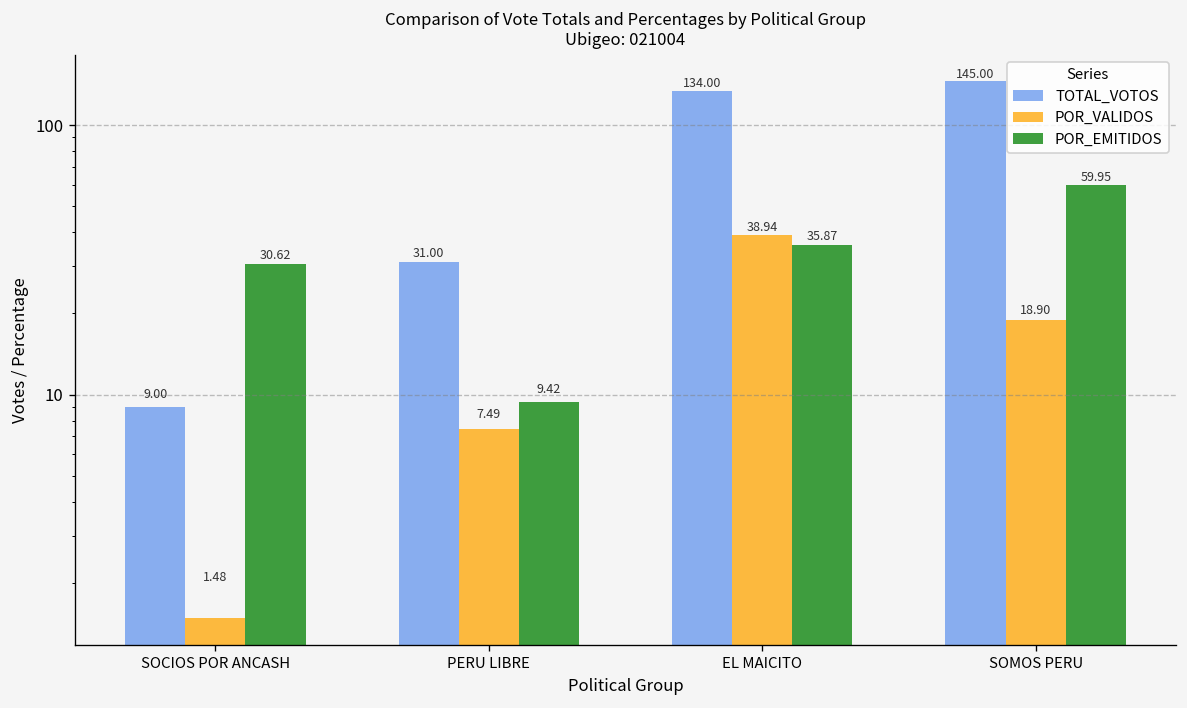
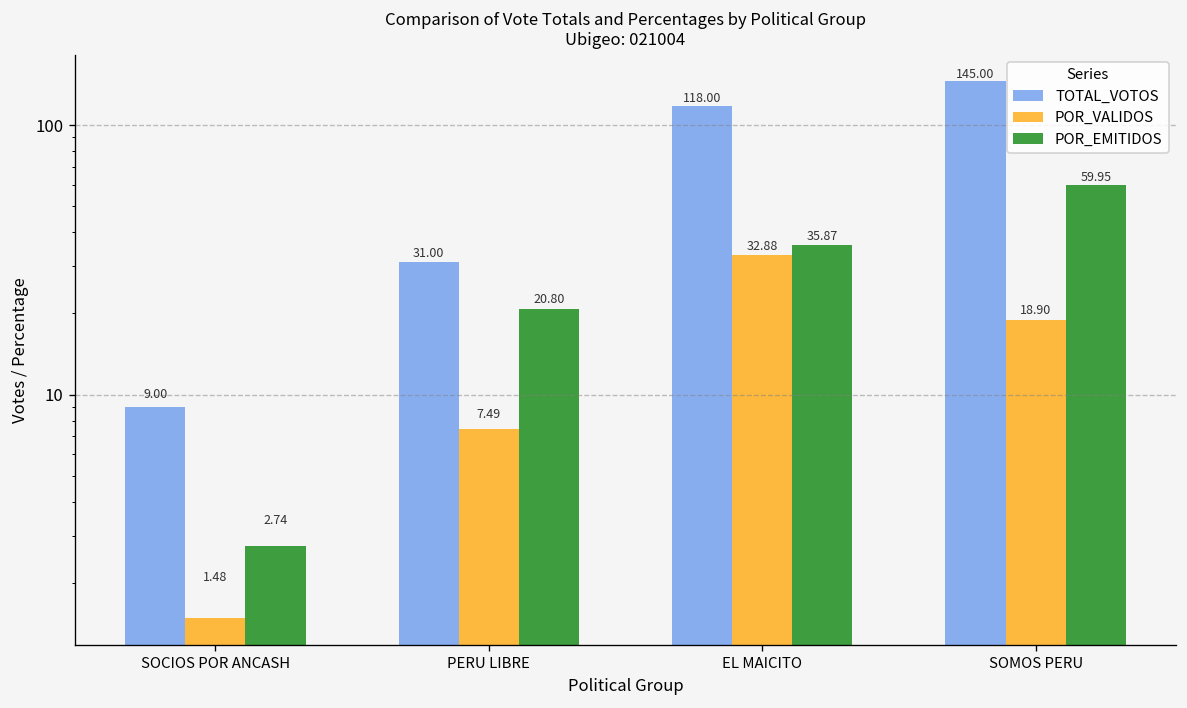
  {
    "TOTAL_VOTOS": {
      "SOCIOS POR ANCASH": 9.00,
      "PERU LIBRE": 31.00,
-     "EL MAICITO": 134.00,
+     "EL MAICITO": 118.00,
      "SOMOS PERU": 145.00
    },
    "POR_VALIDOS": {
      "PERU LIBRE": 7.49,
-     "EL MAICITO": 38.94,
+     "EL MAICITO": 32.88,
      "SOMOS PERU": 18.90
    },
    "POR_EMITIDOS": {
-     "SOCIOS POR ANCASH": 30.62,
-     "PERU LIBRE": 9.42,
+     "SOCIOS POR ANCASH": 2.74,
+     "PERU LIBRE": 20.80,
      "EL MAICITO": 35.87,
      "SOMOS PERU": 59.95
    }
  }
